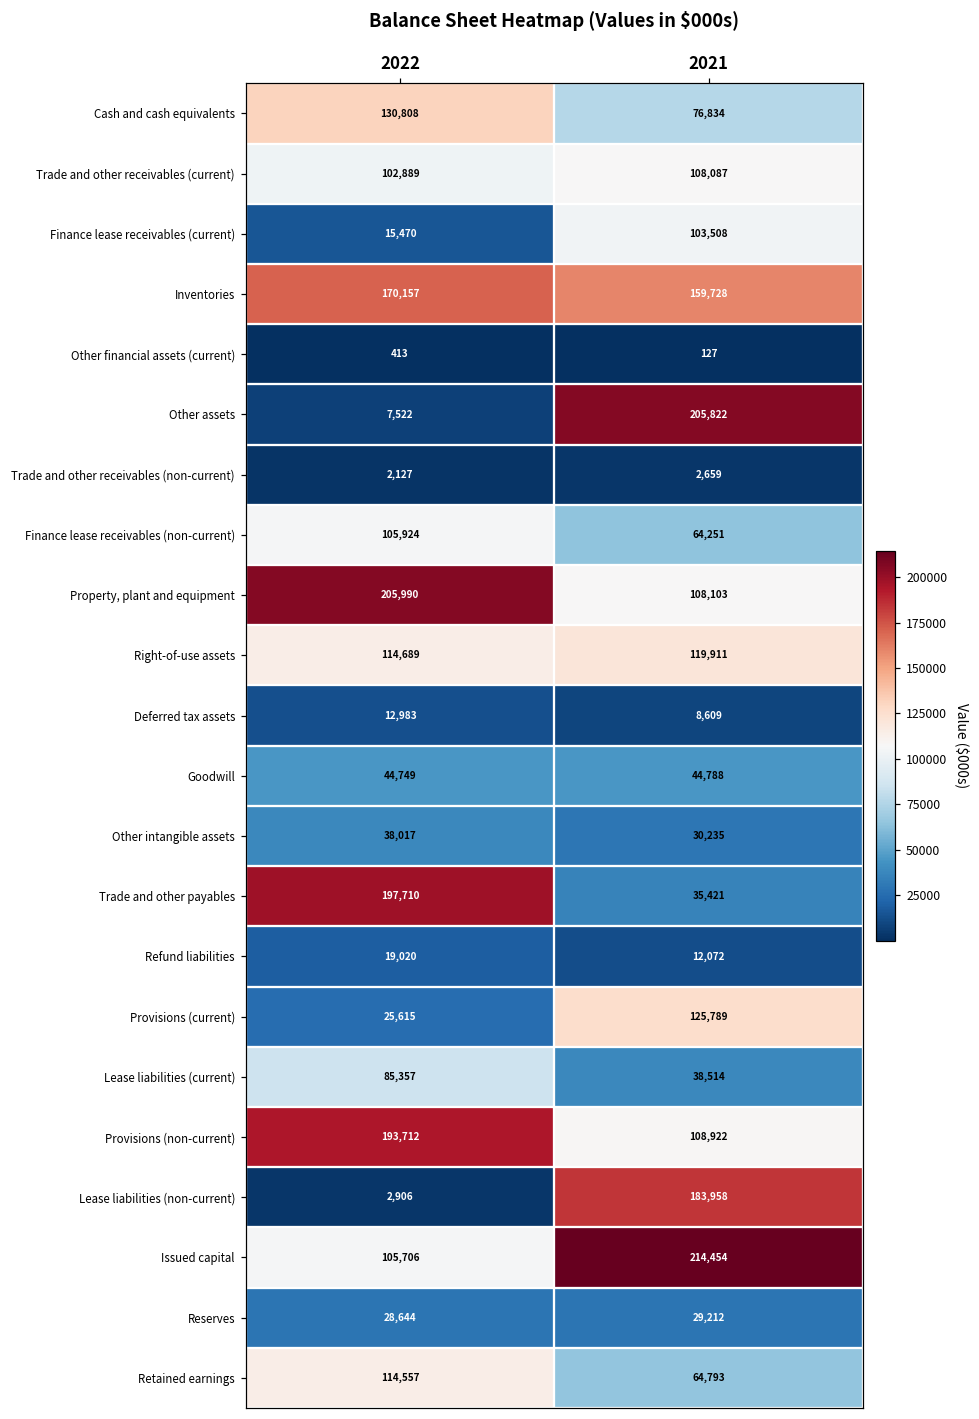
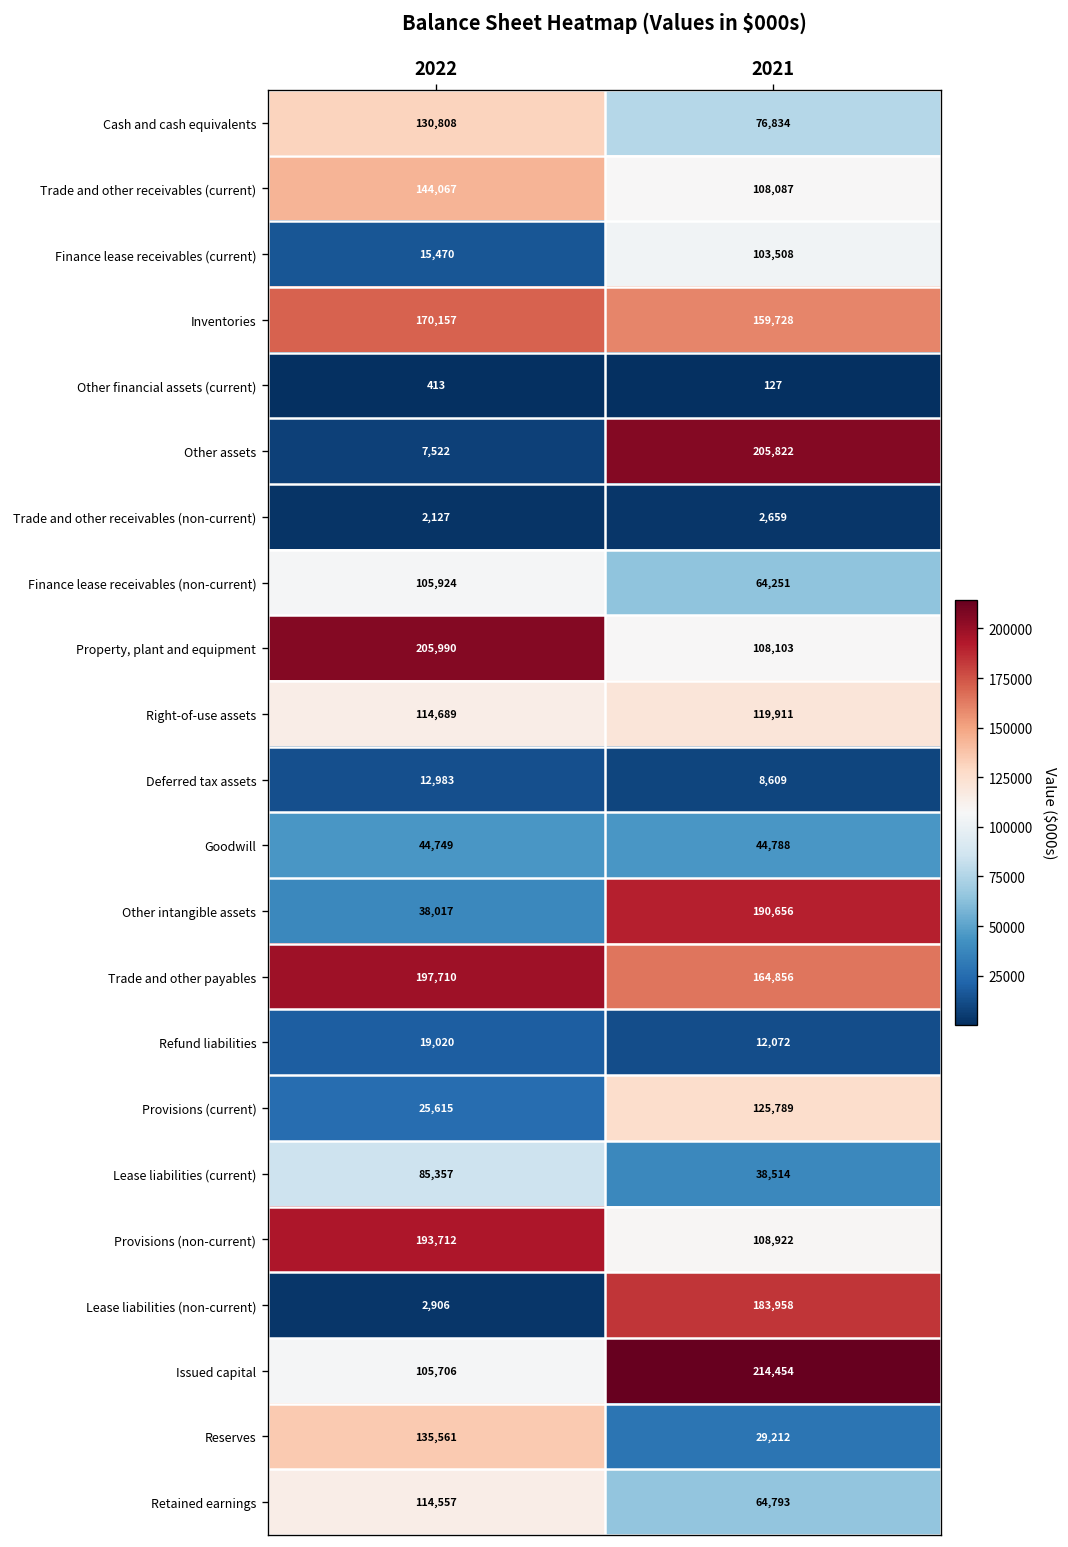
  {
    "Cash and cash equivalents": {
      "2022": "130,808",
      "2021": "76,834"
    },
    "Trade and other receivables (current)": {
-     "2022": "102,889",
+     "2022": "144,067",
      "2021": "108,087"
    },
    "Finance lease receivables (current)": {
      "2022": "15,470",
      "2021": "103,508"
    },
    "Inventories": {
      "2022": "170,157",
      "2021": "159,728"
    },
    "Other financial assets (current)": {
      "2022": "413",
      "2021": "127"
    },
    "Other assets": {
      "2022": "7,522",
      "2021": "205,822"
    },
    "Trade and other receivables (non-current)": {
      "2022": "2,127",
      "2021": "2,659"
    },
    "Finance lease receivables (non-current)": {
      "2022": "105,924",
      "2021": "64,251"
    },
    "Property, plant and equipment": {
      "2022": "205,990",
      "2021": "108,103"
    },
    "Right-of-use assets": {
      "2022": "114,689",
      "2021": "119,911"
    },
    "Deferred tax assets": {
      "2022": "12,983",
      "2021": "8,609"
    },
    "Goodwill": {
      "2022": "44,749",
      "2021": "44,788"
    },
    "Other intangible assets": {
      "2022": "38,017",
-     "2021": "30,235"
+     "2021": "190,656"
    },
    "Trade and other payables": {
      "2022": "197,710",
-     "2021": "35,421"
+     "2021": "164,856"
    },
    "Refund liabilities": {
      "2022": "19,020",
      "2021": "12,072"
    },
    "Provisions (current)": {
      "2022": "25,615",
      "2021": "125,789"
    },
    "Lease liabilities (current)": {
      "2022": "85,357",
      "2021": "38,514"
    },
    "Provisions (non-current)": {
      "2022": "193,712",
      "2021": "108,922"
    },
    "Lease liabilities (non-current)": {
      "2022": "2,906",
      "2021": "183,958"
    },
    "Issued capital": {
      "2022": "105,706",
      "2021": "214,454"
    },
    "Reserves": {
-     "2022": "28,644",
+     "2022": "135,561",
      "2021": "29,212"
    },
    "Retained earnings": {
      "2022": "114,557",
      "2021": "64,793"
    }
  }
